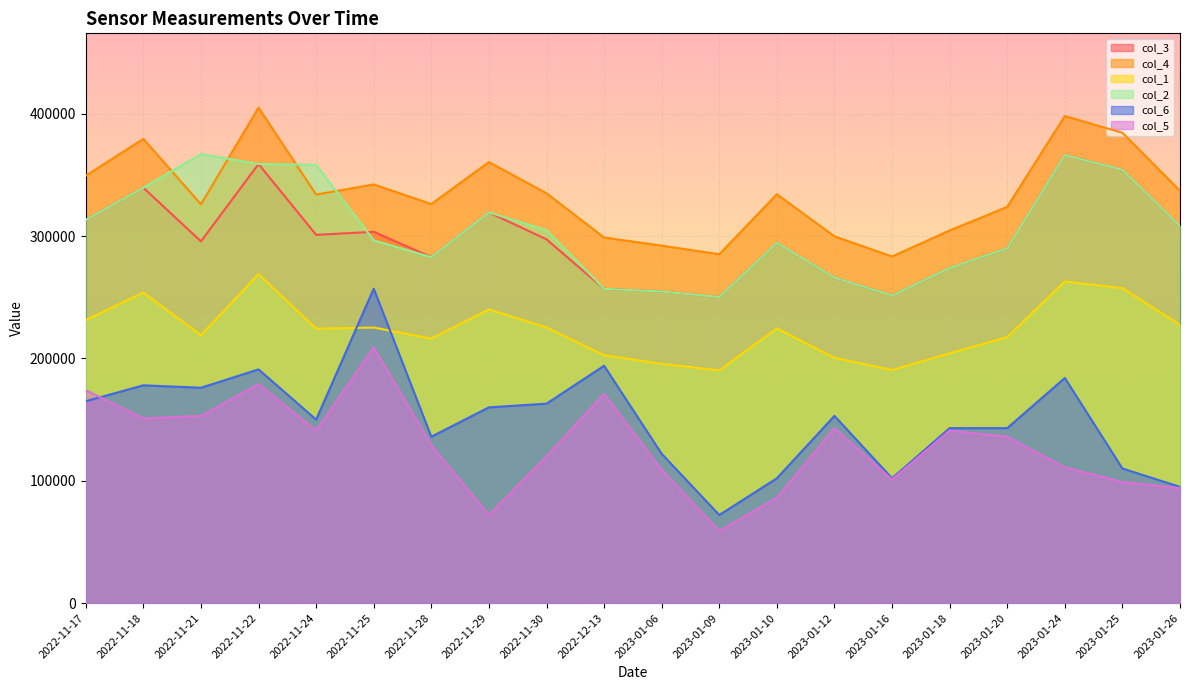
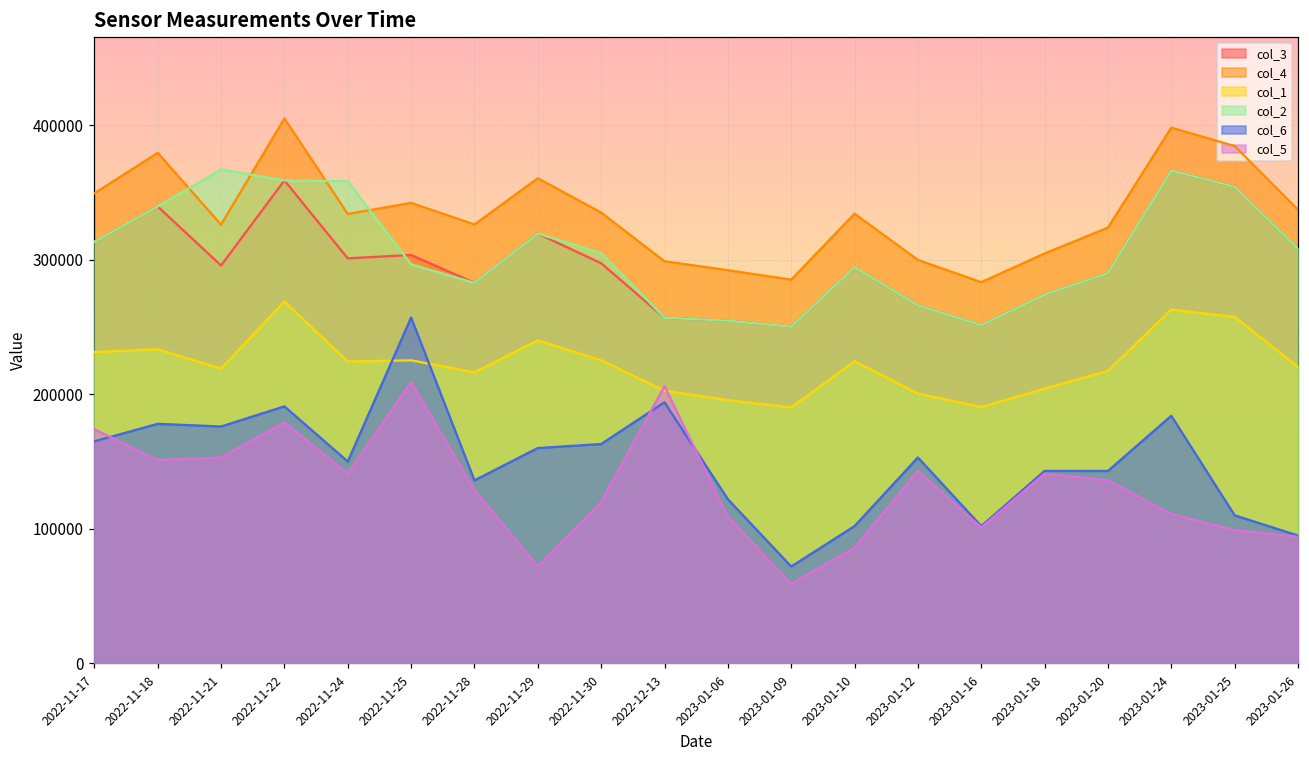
  {
    "col_3": {
      "2022-11-21": 296000,
      "2022-11-24": 301000,
      "2022-11-25": 303000,
      "2022-11-30": 297000
    },
    "col_4": {
      "2022-11-17": 349000,
      "2022-11-18": 379000,
      "2022-11-21": 326000,
      "2022-11-22": 405000,
      "2022-11-24": 334000,
      "2022-11-25": 342000,
      "2022-11-28": 326000,
      "2022-11-29": 360000,
      "2022-11-30": 335000,
      "2022-12-13": 299000,
      "2023-01-06": 292000,
      "2023-01-09": 285000,
      "2023-01-10": 334000,
      "2023-01-12": 300000,
      "2023-01-16": 283000,
      "2023-01-18": 305000,
      "2023-01-20": 324000,
      "2023-01-24": 398000,
      "2023-01-26": 337000
    },
    "col_1": {
      "2022-11-17": 231000,
-     "2022-11-18": 254000,
+     "2022-11-18": 233000,
      "2022-11-21": 219000,
      "2022-11-22": 269000,
      "2022-11-24": 224000,
      "2022-11-25": 225000,
      "2022-11-28": 216000,
      "2022-11-29": 240000,
      "2022-11-30": 225000,
      "2022-12-13": 203000,
      "2023-01-06": 196000,
      "2023-01-09": 190000,
      "2023-01-10": 225000,
      "2023-01-12": 200000,
      "2023-01-16": 190000,
      "2023-01-18": 204000,
      "2023-01-20": 217000,
      "2023-01-24": 263000,
      "2023-01-25": 257000,
-     "2023-01-26": 227000
+     "2023-01-26": 220000
    },
    "col_2": {
      "2022-11-21": 367000,
      "2022-11-24": 358000,
      "2022-11-25": 296000,
      "2022-11-30": 305000
    },
    "col_6": {
      "2022-11-17": 165000,
      "2022-11-18": 178000,
      "2022-11-21": 176000,
      "2022-11-22": 191000,
      "2022-11-24": 150000,
      "2022-11-25": 257000,
      "2022-11-28": 136000,
      "2022-11-29": 160000,
      "2022-11-30": 163000,
      "2022-12-13": 194000,
      "2023-01-06": 122000,
      "2023-01-09": 72000,
      "2023-01-10": 102000,
      "2023-01-12": 153000,
      "2023-01-20": 143000,
      "2023-01-24": 184000,
      "2023-01-25": 110000
    },
    "col_5": {
      "2022-11-17": 174000,
      "2022-11-18": 151000,
      "2022-11-21": 153000,
      "2022-11-22": 179000,
      "2022-11-24": 141000,
      "2022-11-25": 209000,
      "2022-11-28": 129000,
      "2022-11-29": 72000,
      "2022-11-30": 120000,
-     "2022-12-13": 171000,
+     "2022-12-13": 206000,
      "2023-01-06": 109000,
      "2023-01-09": 59000,
      "2023-01-10": 86000,
      "2023-01-12": 143000,
      "2023-01-20": 136000,
      "2023-01-24": 111000,
      "2023-01-25": 99000
    }
  }
